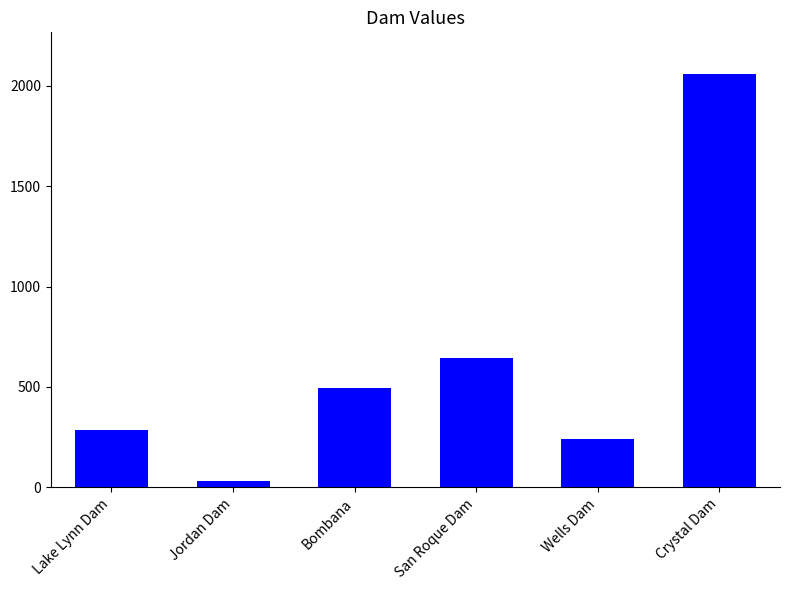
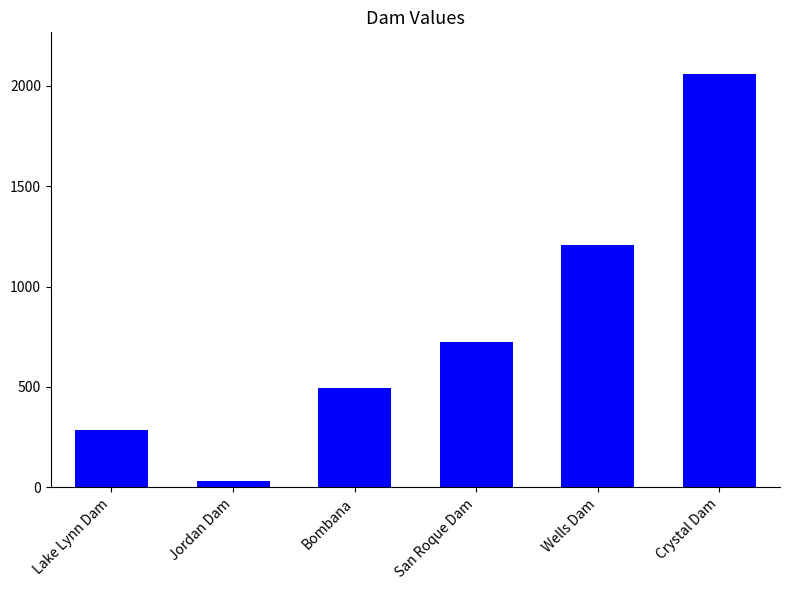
  {
    "Lake Lynn Dam": 280,
    "Jordan Dam": 30,
    "Bombana": 500,
-   "San Roque Dam": 640,
-   "Wells Dam": 240,
+   "San Roque Dam": 730,
+   "Wells Dam": 1210,
    "Crystal Dam": 2060
  }
